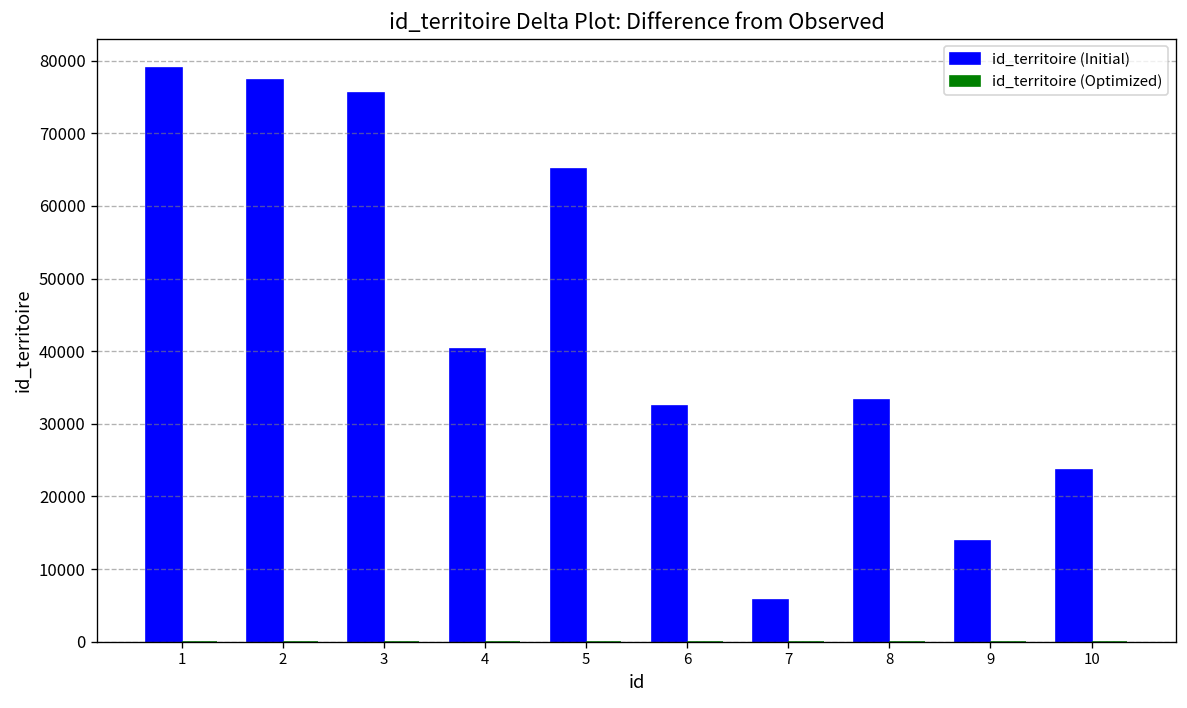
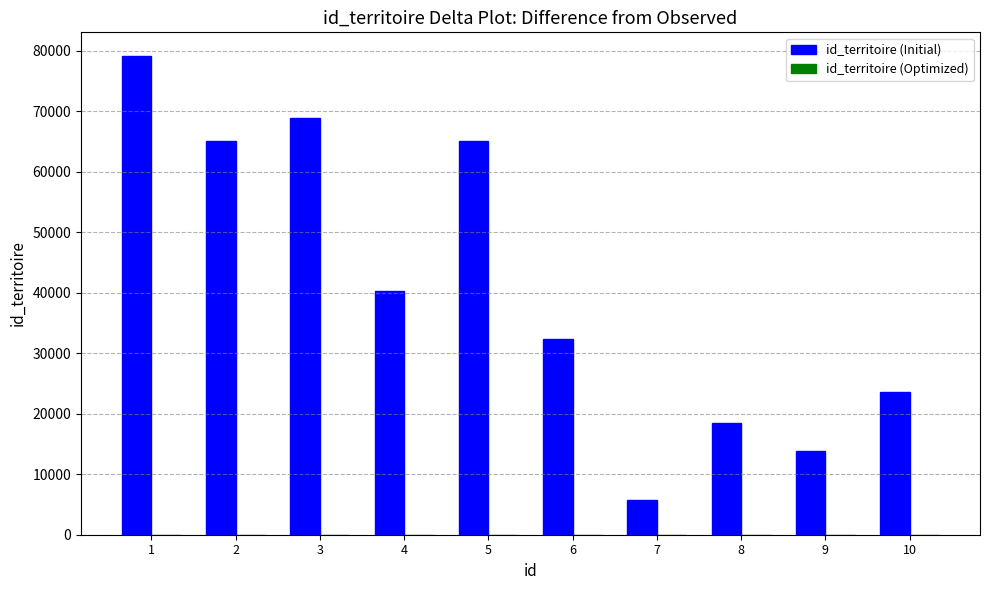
  {
    "id_territoire (Initial)": {
      "1": 79000,
-     "2": 77000,
-     "3": 76000,
+     "2": 65000,
+     "3": 69000,
      "4": 40000,
      "5": 65000,
      "6": 32000,
      "7": 6000,
-     "8": 33000,
+     "8": 18000,
      "9": 14000,
      "10": 24000
    },
    "id_territoire (Optimized)": {
      "1": 0,
      "2": 0,
      "3": 0,
      "4": 0,
      "5": 0,
      "6": 0,
      "7": 0,
      "8": 0,
      "9": 0,
      "10": 0
    }
  }
